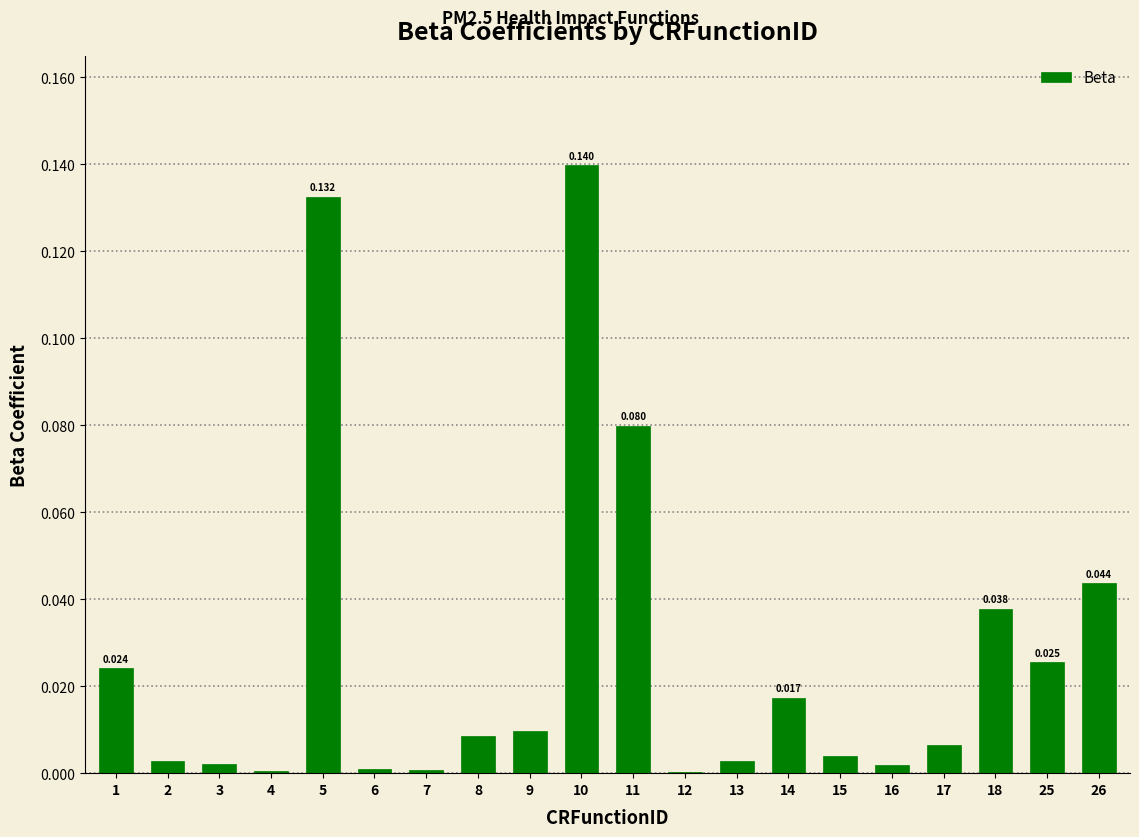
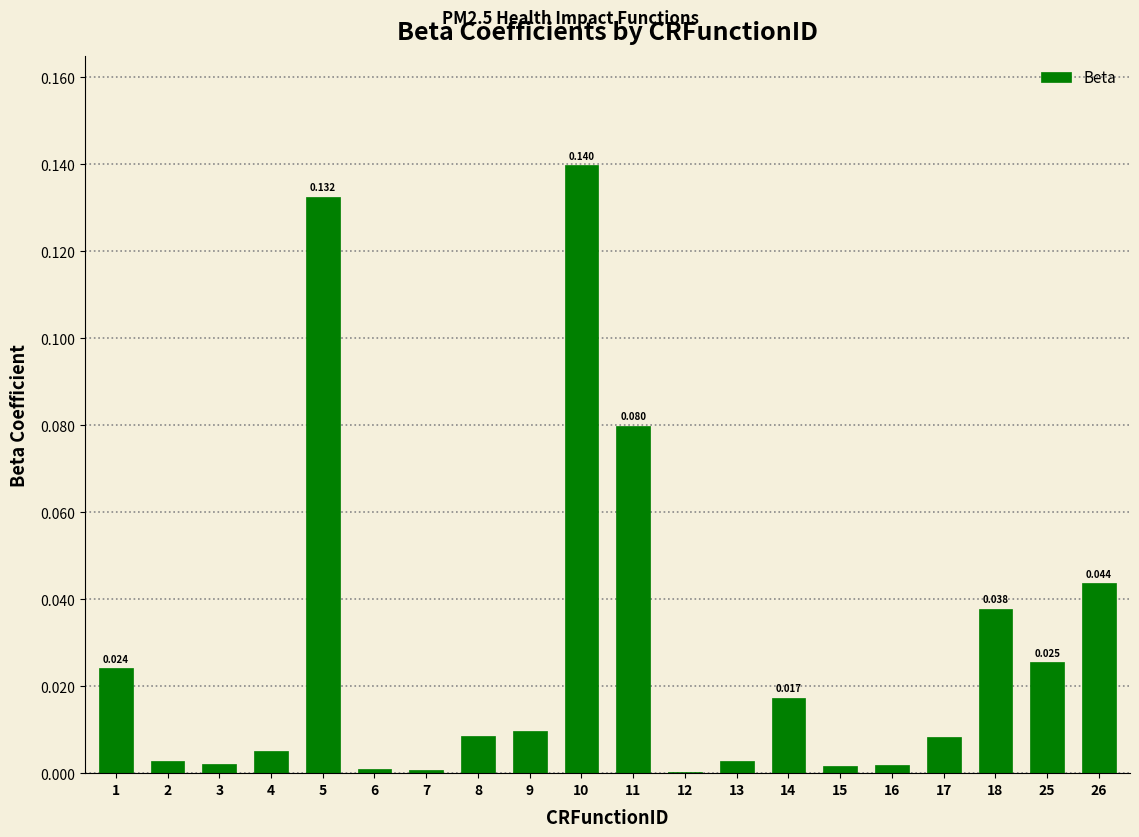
  {
    "2": 0.003,
    "3": 0.002,
-   "4": 0.001,
+   "4": 0.005,
    "6": 0.001,
    "7": 0.001,
    "8": 0.009,
    "9": 0.010,
    "13": 0.003,
-   "15": 0.004,
+   "15": 0.002,
    "16": 0.002,
-   "17": 0.006
+   "17": 0.008
  }
